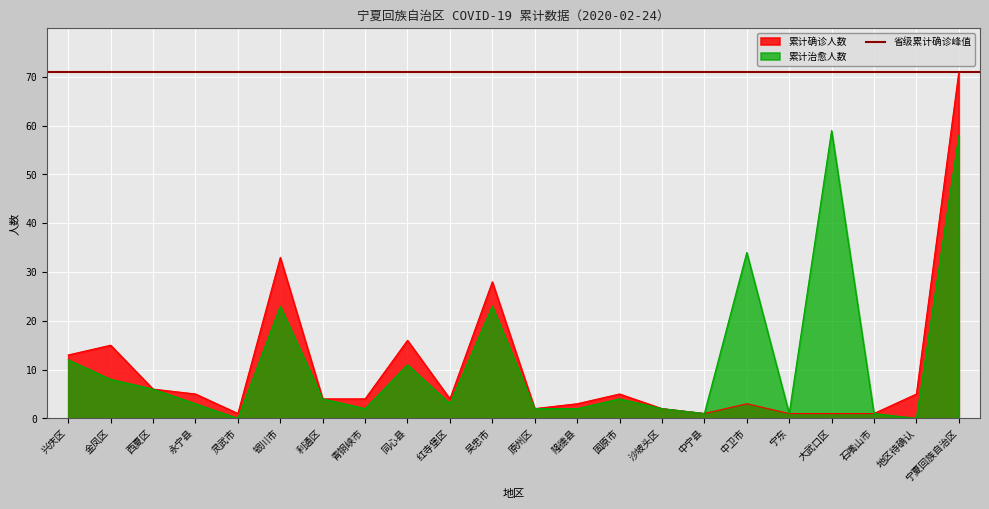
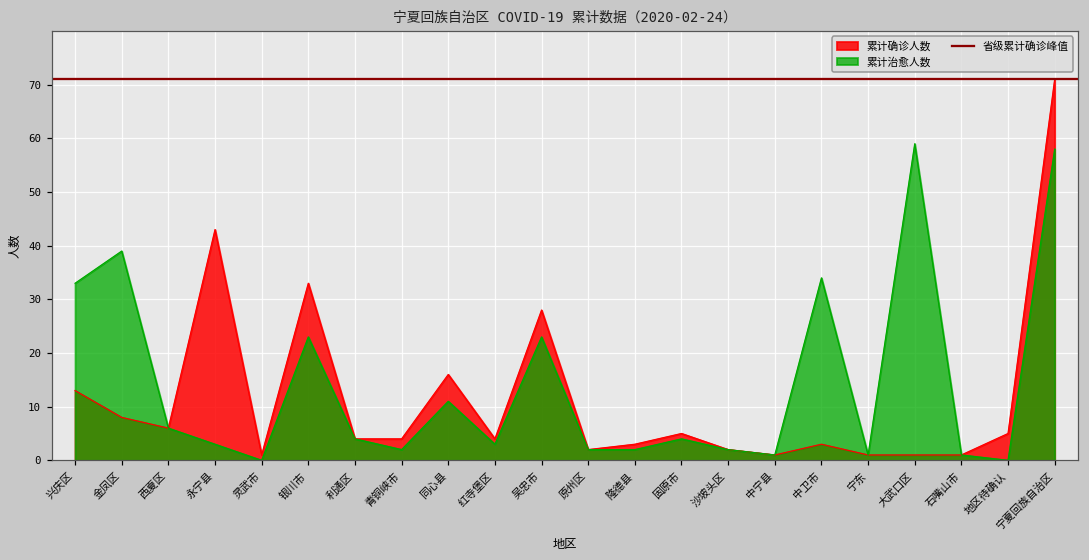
  {
    "累计确诊人数": {
      "兴庆区": 13,
-     "金凤区": 15,
-     "永宁县": 5,
+     "金凤区": 8,
+     "永宁县": 43,
      "灵武市": 1,
      "银川市": 33,
      "青铜峡市": 4,
      "同心县": 16,
      "红寺堡区": 4,
      "吴忠市": 28,
      "隆德县": 3,
      "固原市": 5,
      "中卫市": 3,
      "大武口区": 1,
      "地区待确认": 5,
      "宁夏回族自治区": 71
    },
    "累计治愈人数": {
-     "兴庆区": 12,
-     "金凤区": 8,
+     "兴庆区": 33,
+     "金凤区": 39,
      "永宁县": 3,
      "灵武市": 0,
      "银川市": 23,
      "青铜峡市": 2,
      "同心县": 11,
      "红寺堡区": 3,
      "吴忠市": 23,
      "隆德县": 2,
      "固原市": 4,
      "中卫市": 34,
      "大武口区": 59,
      "地区待确认": 0,
      "宁夏回族自治区": 58
    }
  }
